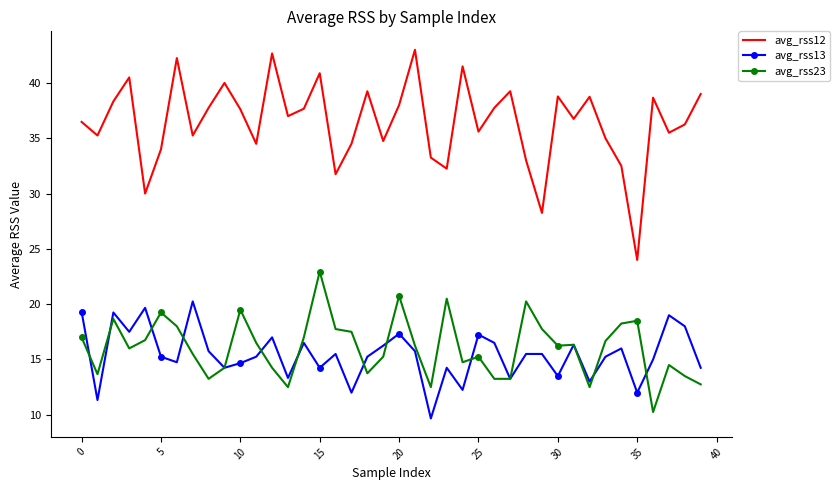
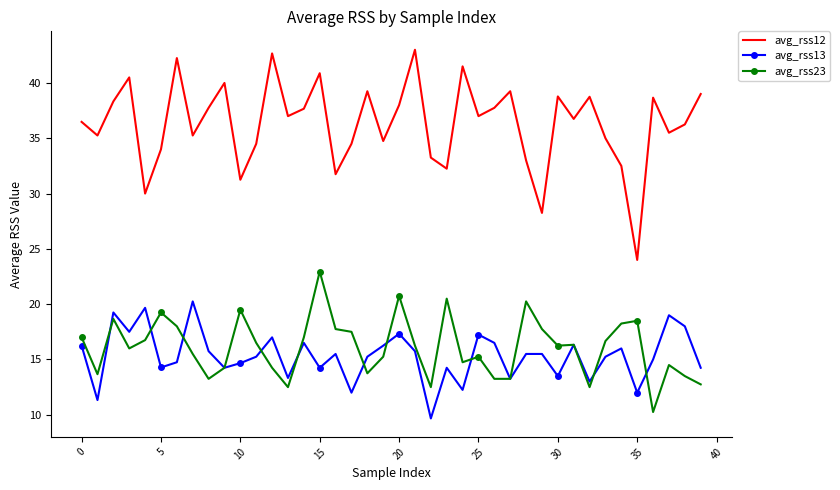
  {
    "avg_rss12": {
      "0": 36.5,
      "5": 34.0,
-     "10": 37.6,
+     "10": 31.3,
      "15": 40.9,
      "20": 38.0,
-     "25": 35.6,
+     "25": 37.0,
      "30": 38.8,
      "35": 24.0
    },
    "avg_rss13": {
-     "0": 19.3,
-     "5": 15.3,
+     "0": 16.3,
+     "5": 14.3,
      "10": 14.7,
      "15": 14.3,
      "20": 17.3,
      "25": 17.3,
      "30": 13.5,
      "35": 12.0
    },
    "avg_rss23": {
      "0": 17.0,
      "5": 19.3,
      "10": 19.5,
      "15": 23.0,
      "20": 20.8,
      "25": 15.3,
      "30": 16.3,
      "35": 18.5
    }
  }
